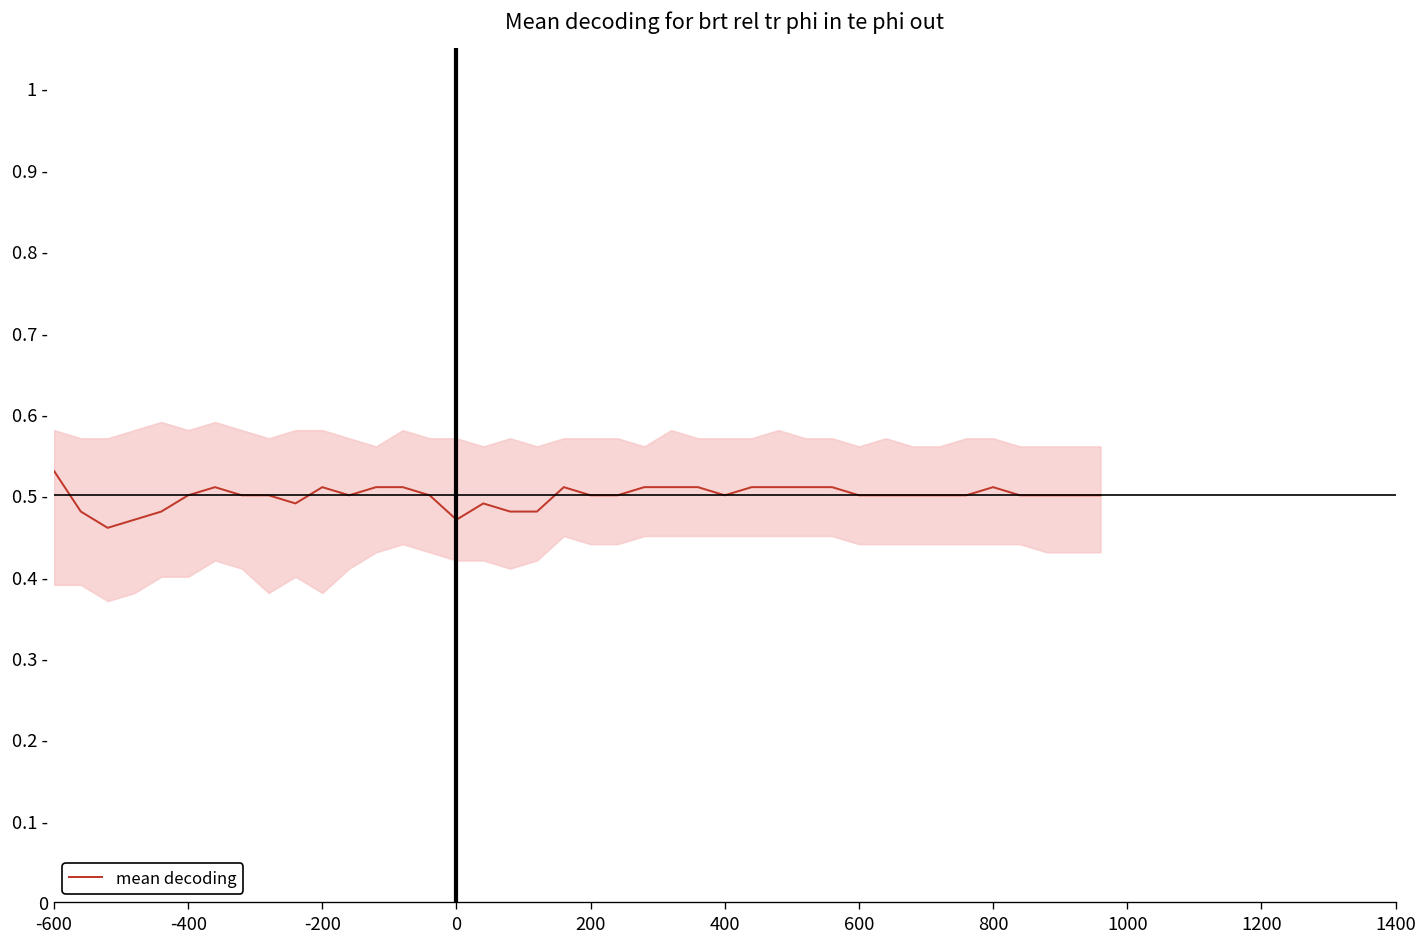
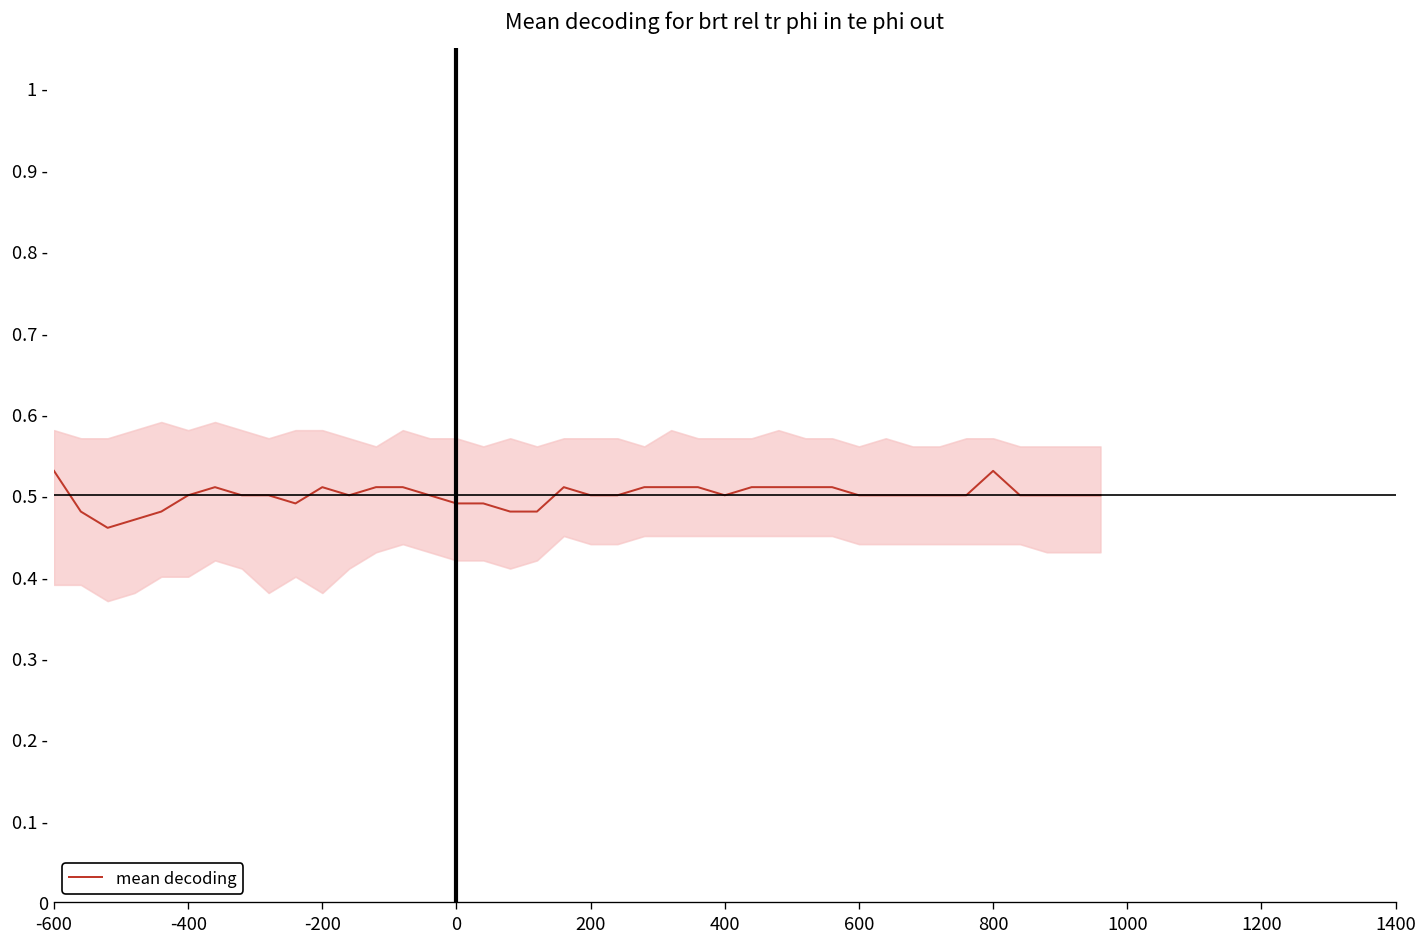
  {
    "mean decoding": {
      "-600": "0.53 -",
      "-400": "0.50 -",
      "-200": "0.51 -",
-     "0": "0.47 -",
+     "0": "0.49 -",
      "200": "0.50 -",
      "400": "0.50 -",
      "600": "0.50 -",
-     "800": "0.51 -"
+     "800": "0.53 -"
    }
  }
